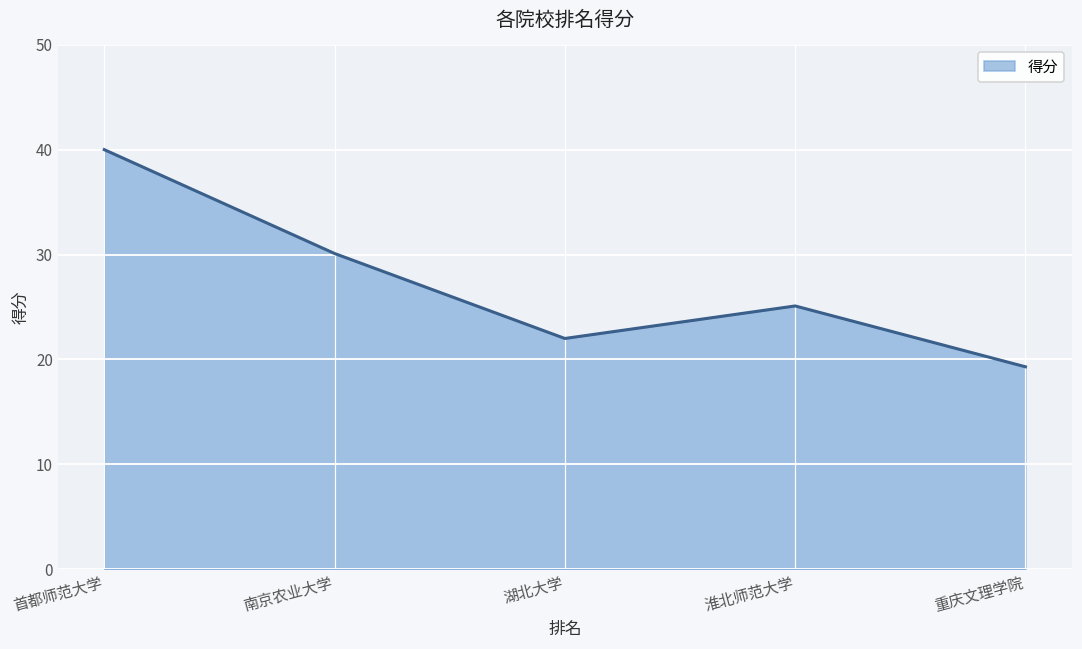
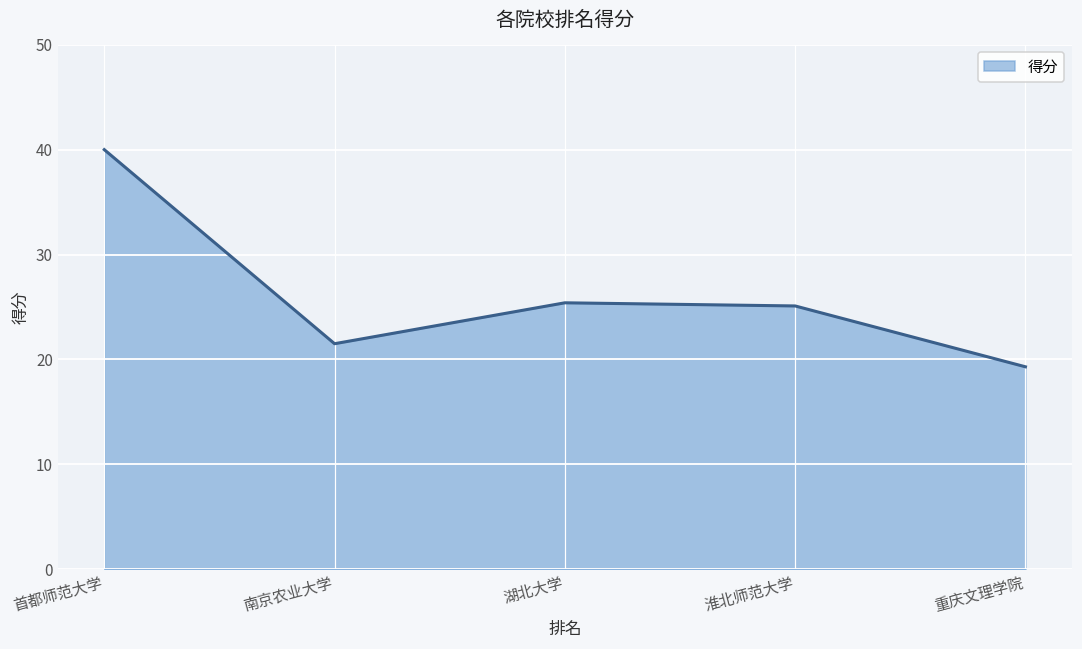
  {
    "首都师范大学": 40,
-   "南京农业大学": 30,
-   "湖北大学": 22,
+   "南京农业大学": 22,
+   "湖北大学": 25,
    "淮北师范大学": 25,
    "重庆文理学院": 19
  }
